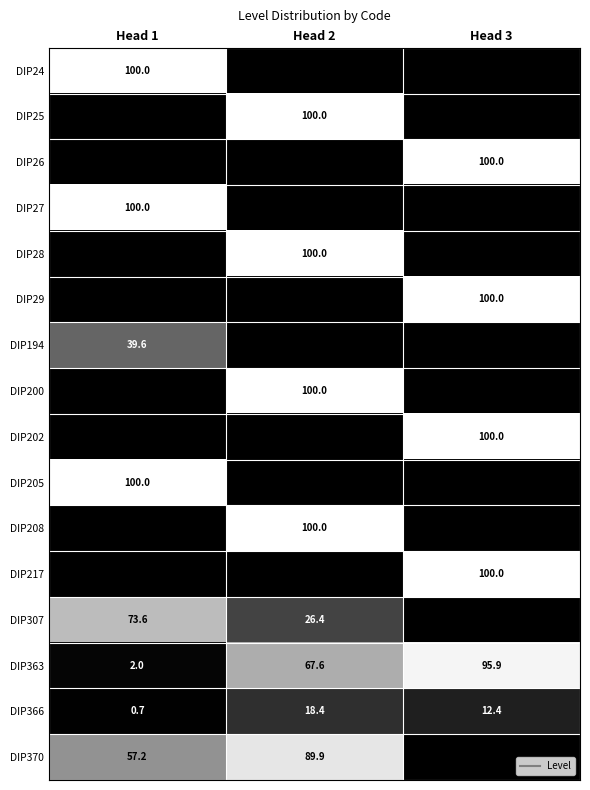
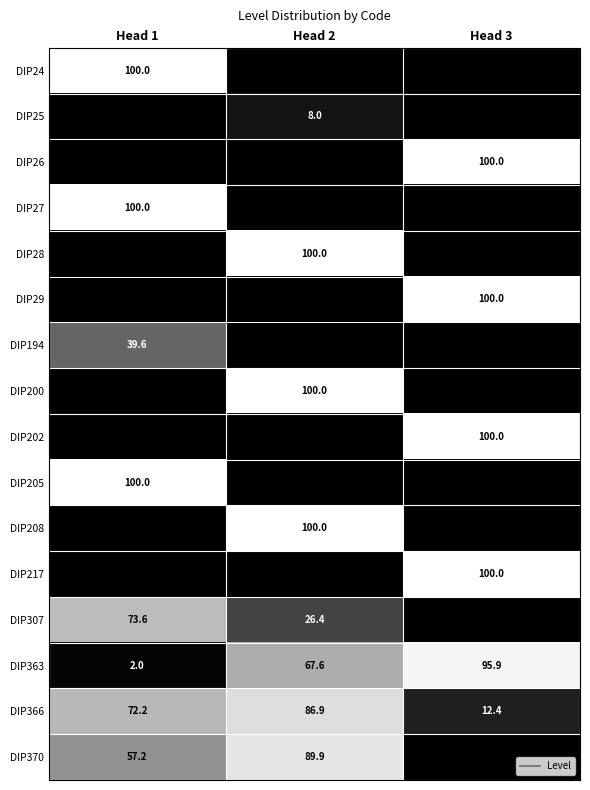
  {
    "DIP24": {
      "Head 1": 100.0
    },
    "DIP25": {
-     "Head 2": 100.0
+     "Head 2": 8.0
    },
    "DIP26": {
      "Head 3": 100.0
    },
    "DIP27": {
      "Head 1": 100.0
    },
    "DIP28": {
      "Head 2": 100.0
    },
    "DIP29": {
      "Head 3": 100.0
    },
    "DIP194": {
      "Head 1": 39.6
    },
    "DIP200": {
      "Head 2": 100.0
    },
    "DIP202": {
      "Head 3": 100.0
    },
    "DIP205": {
      "Head 1": 100.0
    },
    "DIP208": {
      "Head 2": 100.0
    },
    "DIP217": {
      "Head 3": 100.0
    },
    "DIP307": {
      "Head 1": 73.6,
      "Head 2": 26.4
    },
    "DIP363": {
      "Head 1": 2.0,
      "Head 2": 67.6,
      "Head 3": 95.9
    },
    "DIP366": {
-     "Head 1": 0.7,
-     "Head 2": 18.4,
+     "Head 1": 72.2,
+     "Head 2": 86.9,
      "Head 3": 12.4
    },
    "DIP370": {
      "Head 1": 57.2,
      "Head 2": 89.9
    }
  }
